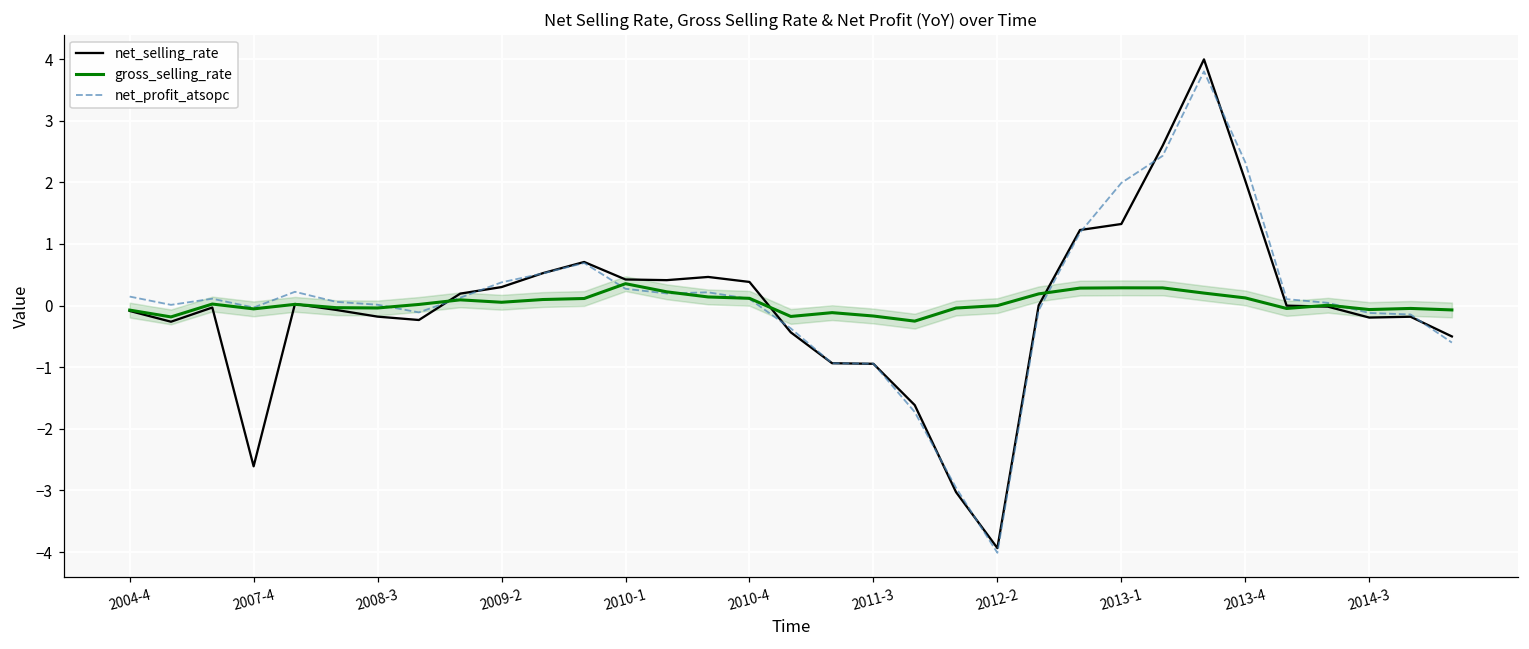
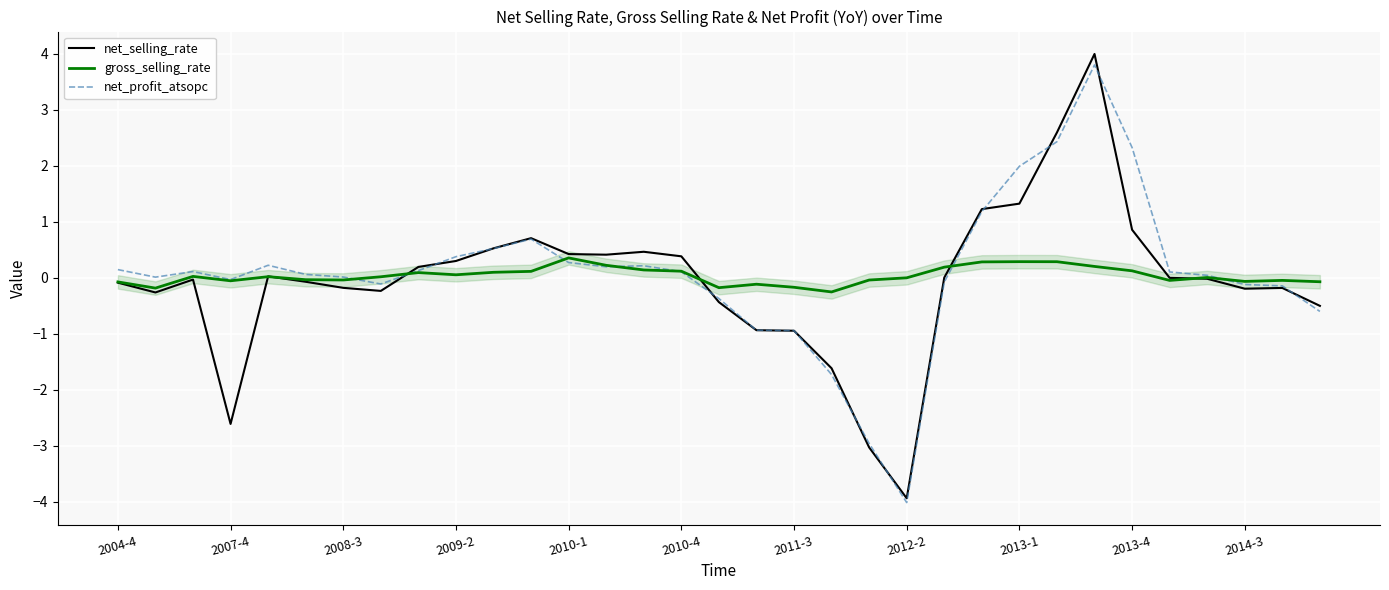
  {
    "net_selling_rate": {
      "2007-4": -2.6,
      "2008-3": -0.2,
      "2009-2": 0.3,
      "2010-1": 0.4,
      "2010-4": 0.4,
      "2012-2": -3.9,
      "2013-1": 1.3,
-     "2013-4": 2.0,
+     "2013-4": 0.9,
      "2014-3": -0.2
    },
    "net_profit_atsopc": {
      "2004-4": 0.1,
      "2008-3": 0.0,
      "2009-2": 0.4,
      "2010-1": 0.3,
      "2012-2": -4.0,
      "2013-1": 2.0,
      "2013-4": 2.3,
      "2014-3": -0.1
    }
  }
